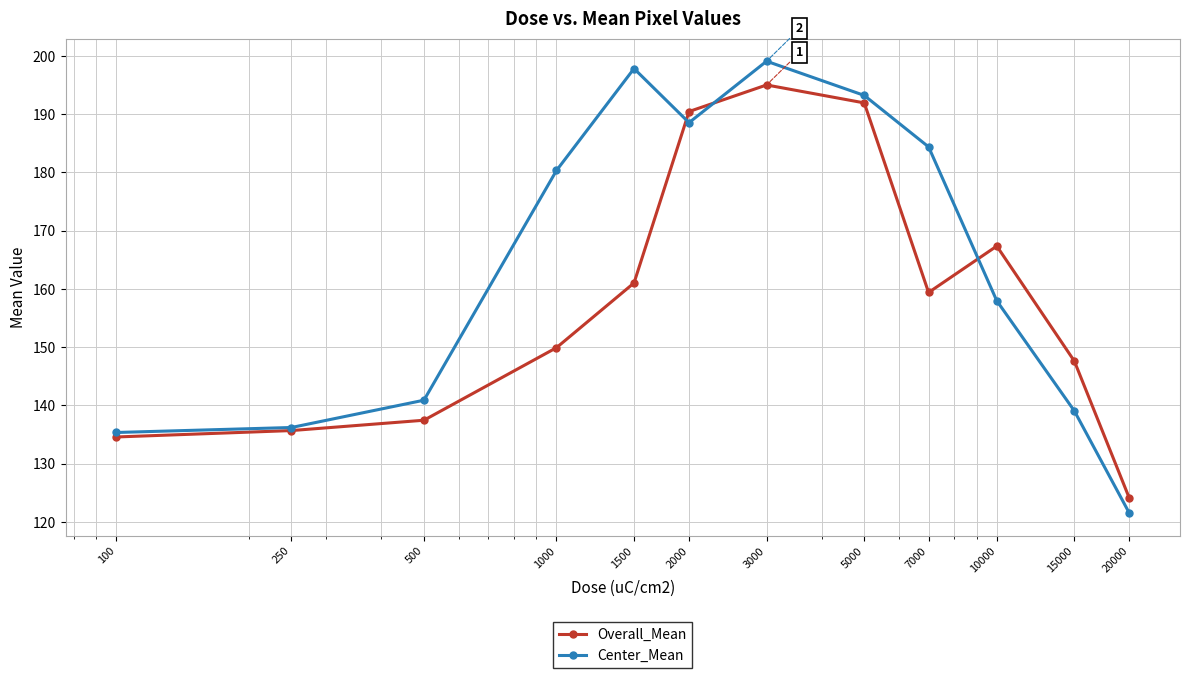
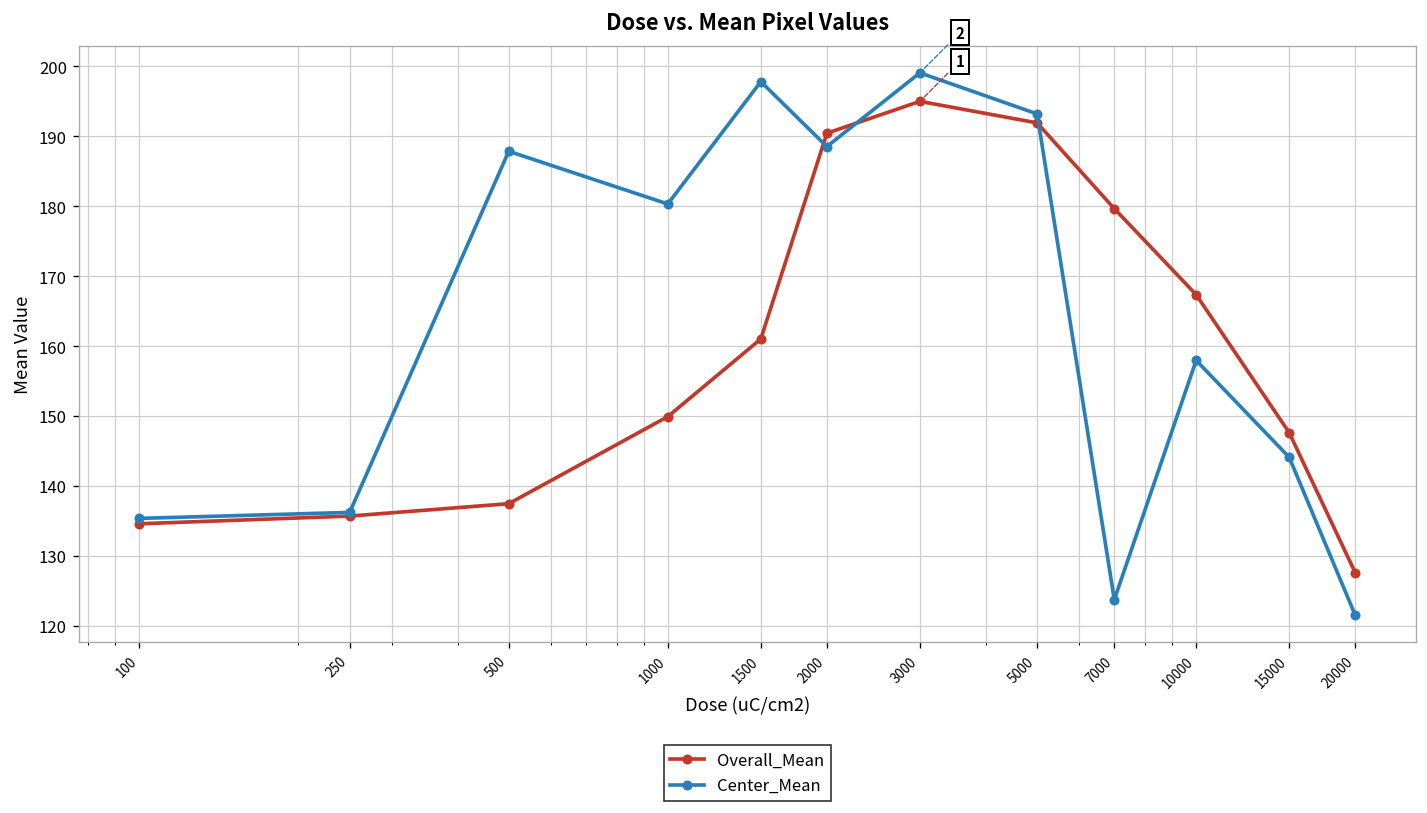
  {
    "Overall_Mean": {
      "100": 135,
      "250": 136,
      "500": 137,
      "1000": 150,
      "1500": 161,
      "2000": 190,
      "3000": 195,
      "5000": 192,
-     "7000": 159,
+     "7000": 180,
      "10000": 167,
      "15000": 148,
-     "20000": 124
+     "20000": 128
    },
    "Center_Mean": {
      "100": 135,
      "250": 136,
-     "500": 141,
+     "500": 188,
      "1000": 180,
      "1500": 198,
      "2000": 189,
      "5000": 193,
-     "7000": 184,
+     "7000": 124,
      "10000": 158,
-     "15000": 139,
+     "15000": 144,
      "20000": 122
    }
  }
